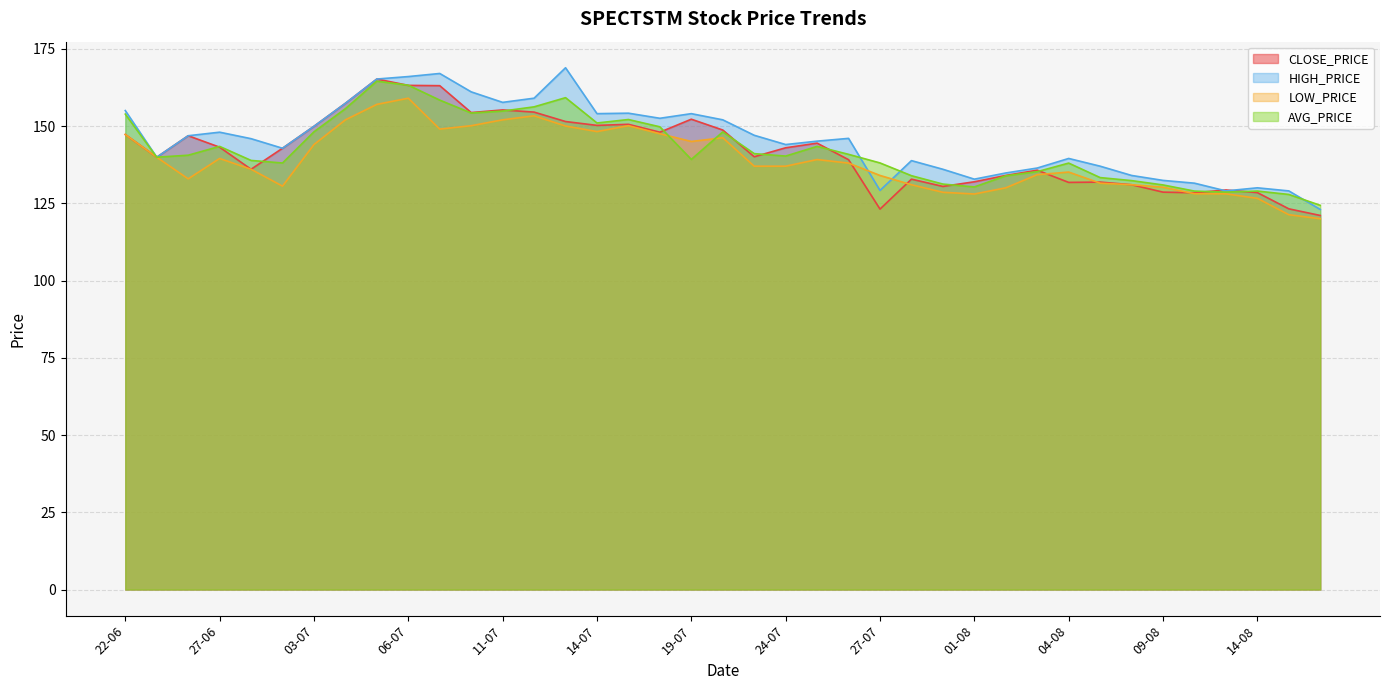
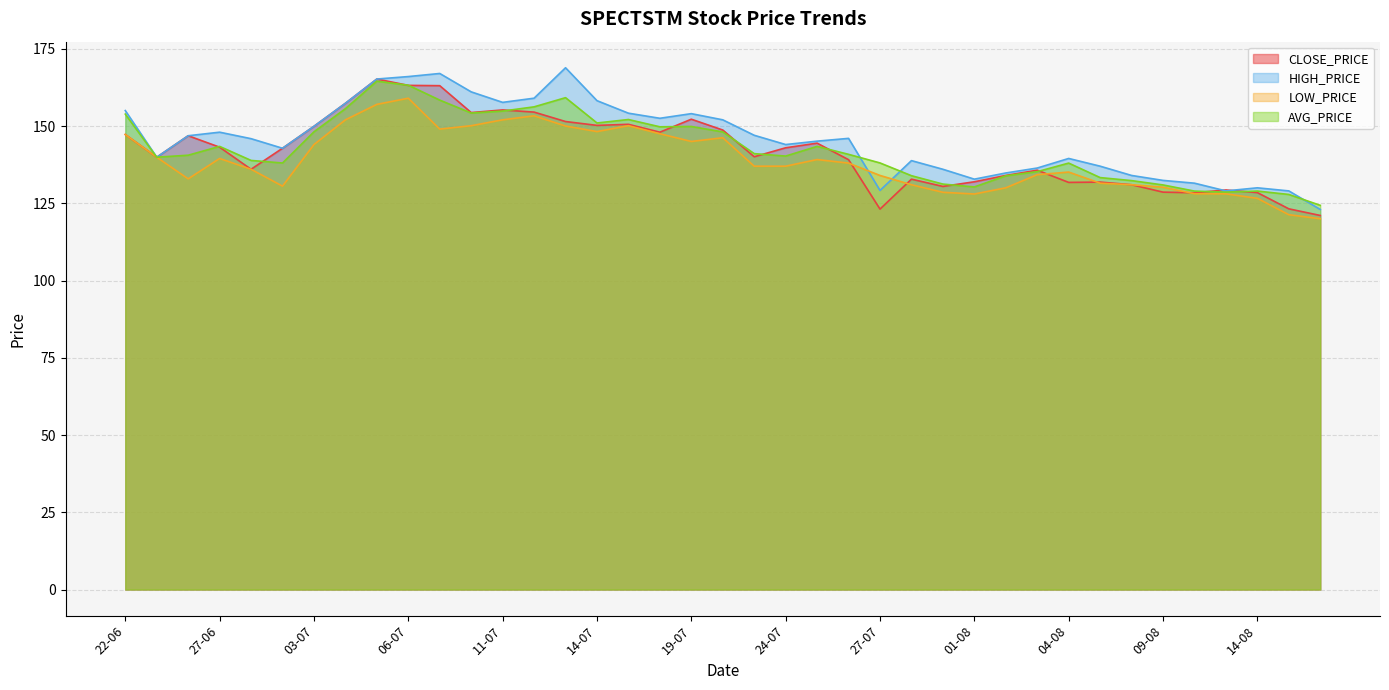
  {
    "CLOSE_PRICE": {
      "19-07": 152,
      "24-07": 143,
      "27-07": 123,
      "01-08": 132,
      "04-08": 132,
      "09-08": 129
    },
    "HIGH_PRICE": {
      "22-06": 155,
      "27-06": 148,
      "06-07": 166,
      "11-07": 158,
-     "14-07": 154,
+     "14-07": 158,
      "19-07": 154,
      "24-07": 144,
      "27-07": 129,
      "01-08": 133,
      "04-08": 140,
      "09-08": 132,
      "14-08": 130
    },
    "LOW_PRICE": {
      "27-06": 140,
      "03-07": 144,
      "06-07": 159,
      "11-07": 152,
      "14-07": 148,
      "19-07": 145,
      "24-07": 137,
      "27-07": 134,
      "01-08": 128,
      "04-08": 135,
      "14-08": 127
    },
    "AVG_PRICE": {
      "22-06": 154,
      "03-07": 148,
-     "19-07": 139,
+     "19-07": 150,
      "24-07": 140,
      "27-07": 138,
      "01-08": 130,
      "04-08": 138
    }
  }
